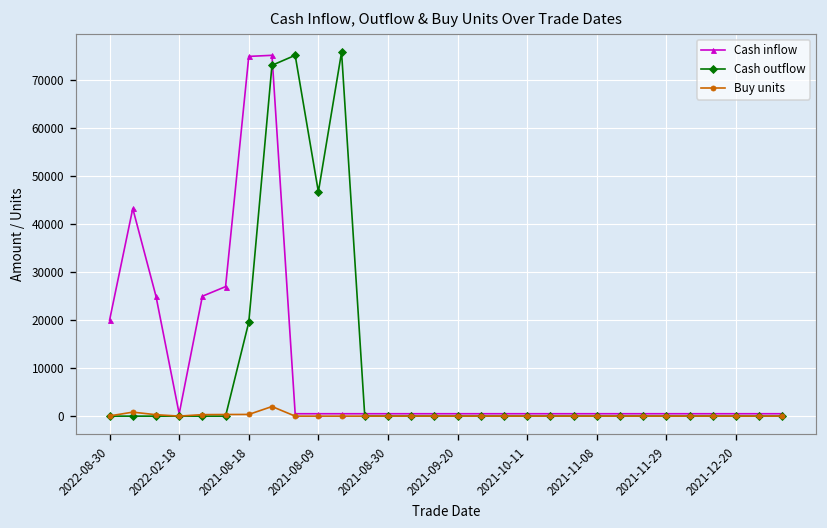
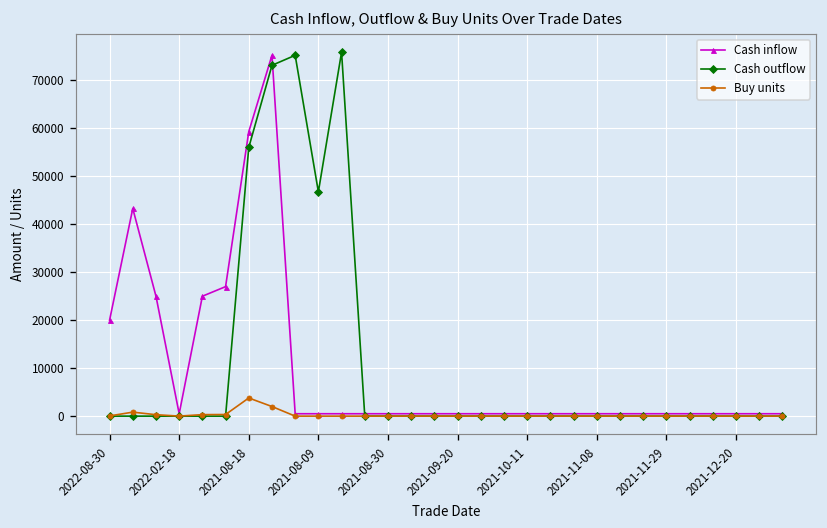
  {
    "Cash inflow": {
      "2022-08-30": 20000,
-     "2021-08-18": 75000
+     "2021-08-18": 59000
    },
    "Cash outflow": {
-     "2021-08-18": 20000,
+     "2021-08-18": 56000,
      "2021-08-09": 47000
    },
    "Buy units": {
-     "2021-08-18": 0
+     "2021-08-18": 4000
    }
  }
